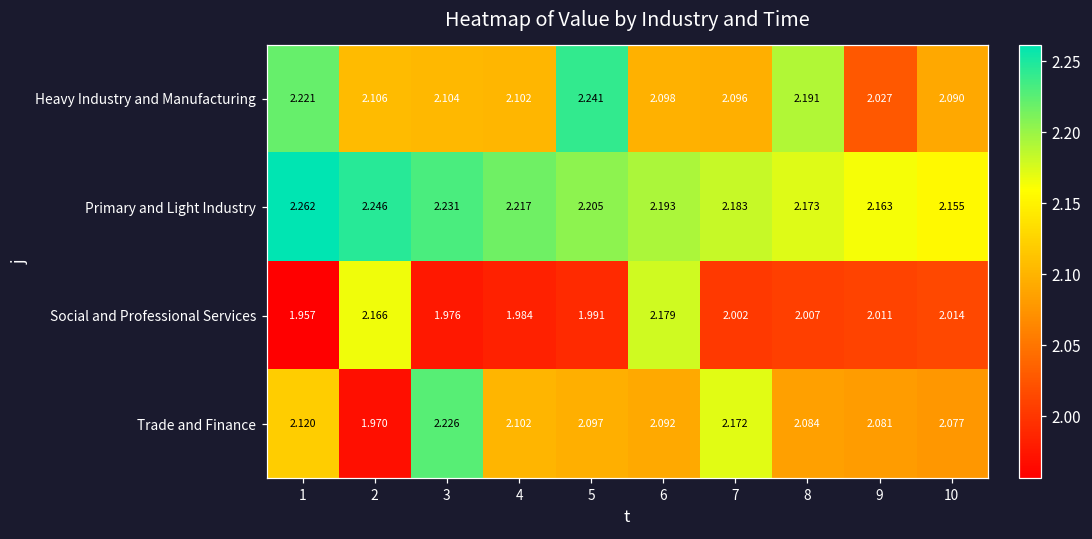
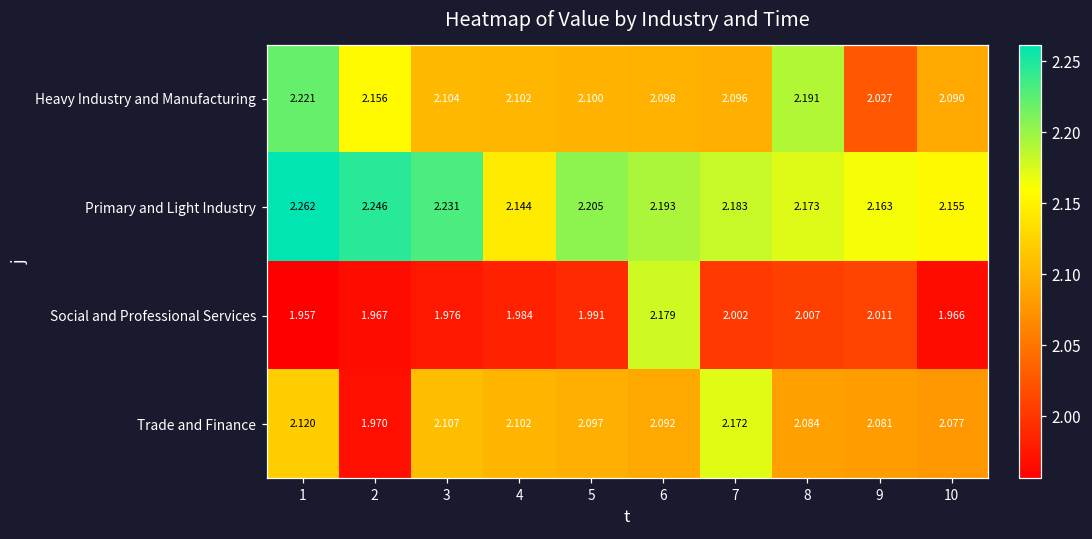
  {
    "Heavy Industry and Manufacturing": {
      "1": 2.221,
-     "2": 2.106,
+     "2": 2.156,
      "3": 2.104,
      "4": 2.102,
-     "5": 2.241,
+     "5": 2.100,
      "6": 2.098,
      "7": 2.096,
      "8": 2.191,
      "9": 2.027,
      "10": 2.090
    },
    "Primary and Light Industry": {
      "1": 2.262,
      "2": 2.246,
      "3": 2.231,
-     "4": 2.217,
+     "4": 2.144,
      "5": 2.205,
      "6": 2.193,
      "7": 2.183,
      "8": 2.173,
      "9": 2.163,
      "10": 2.155
    },
    "Social and Professional Services": {
      "1": 1.957,
-     "2": 2.166,
+     "2": 1.967,
      "3": 1.976,
      "4": 1.984,
      "5": 1.991,
      "6": 2.179,
      "7": 2.002,
      "8": 2.007,
      "9": 2.011,
-     "10": 2.014
+     "10": 1.966
    },
    "Trade and Finance": {
      "1": 2.120,
      "2": 1.970,
-     "3": 2.226,
+     "3": 2.107,
      "4": 2.102,
      "5": 2.097,
      "6": 2.092,
      "7": 2.172,
      "8": 2.084,
      "9": 2.081,
      "10": 2.077
    }
  }
